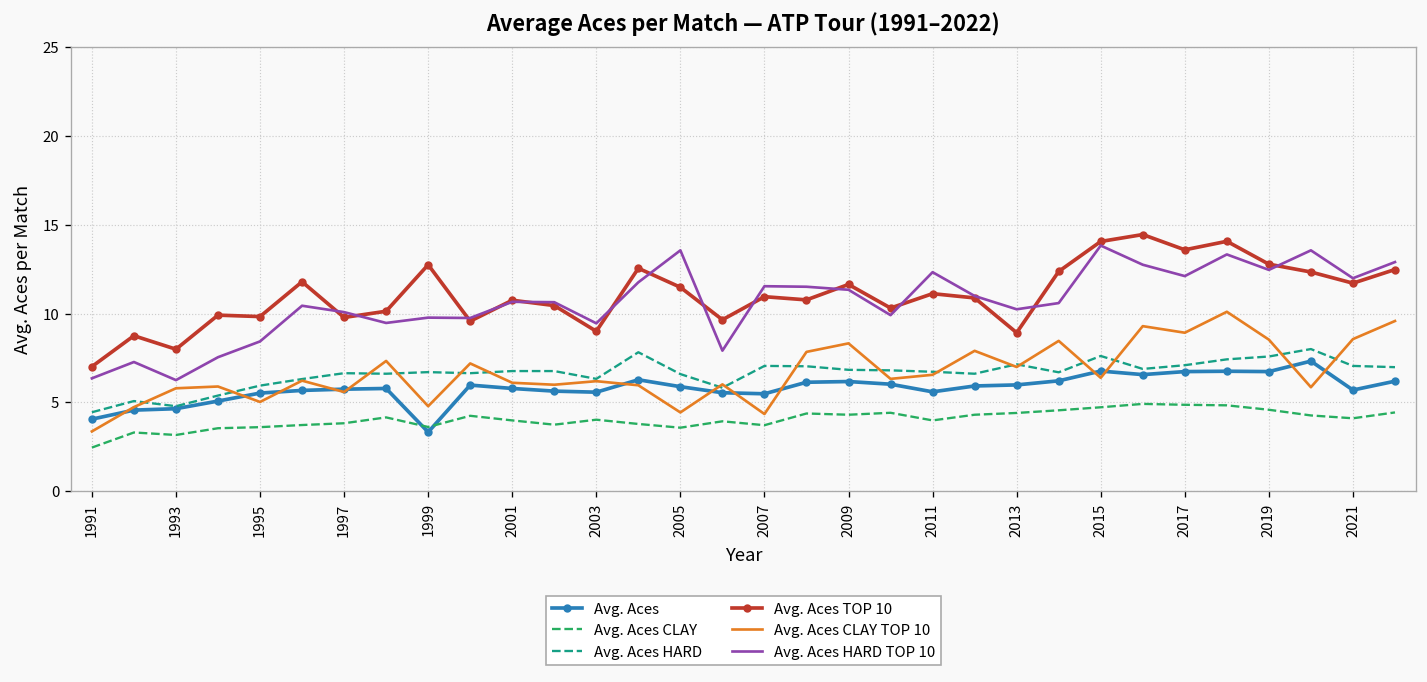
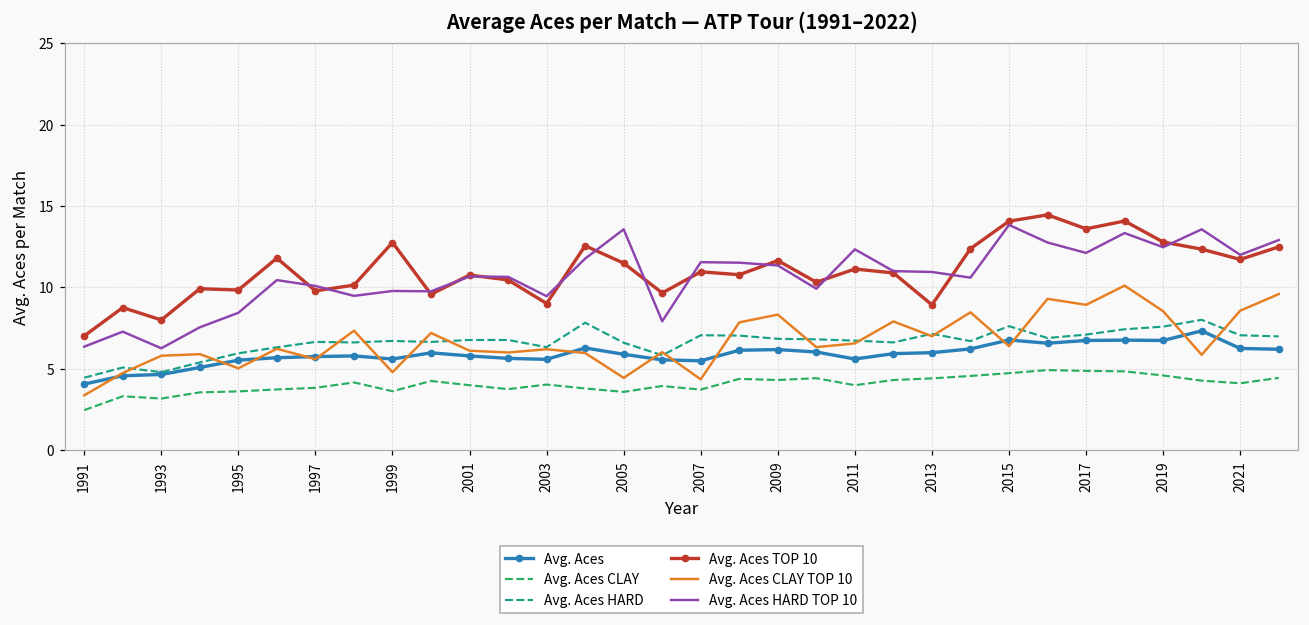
  {
    "Avg. Aces": {
      "1991": 4.1,
      "1995": 5.5,
-     "1999": 3.3,
+     "1999": 5.6,
      "2001": 5.8,
      "2003": 5.6,
      "2005": 5.9,
      "2007": 5.5,
      "2009": 6.2,
      "2011": 5.6,
      "2013": 6.0,
      "2015": 6.8,
      "2017": 6.7,
      "2019": 6.7,
-     "2021": 5.7
+     "2021": 6.2
    },
    "Avg. Aces TOP 10": {
      "1991": 7.0,
      "1993": 8.0,
      "1995": 9.8,
      "1997": 9.8,
      "1999": 12.8,
      "2003": 9.0,
      "2005": 11.5,
      "2007": 11.0,
      "2009": 11.6,
      "2011": 11.1,
      "2013": 8.9,
      "2015": 14.1,
      "2017": 13.6,
      "2019": 12.8,
      "2021": 11.7
    },
    "Avg. Aces CLAY TOP 10": {
      "1991": 3.4,
      "1993": 5.8,
      "1995": 5.0,
      "1999": 4.8,
      "2001": 6.1,
      "2005": 4.4,
      "2007": 4.3,
      "2009": 8.3,
      "2015": 6.4,
      "2017": 8.9,
      "2019": 8.5,
      "2021": 8.6
    },
    "Avg. Aces HARD TOP 10": {
      "1991": 6.4,
      "1993": 6.3,
      "1995": 8.4,
      "1997": 10.1,
      "1999": 9.8,
      "2003": 9.5,
      "2005": 13.6,
      "2007": 11.5,
      "2009": 11.3,
      "2011": 12.3,
-     "2013": 10.2,
+     "2013": 10.9,
      "2015": 13.8,
      "2017": 12.1,
      "2019": 12.5,
      "2021": 12.0
    }
  }
